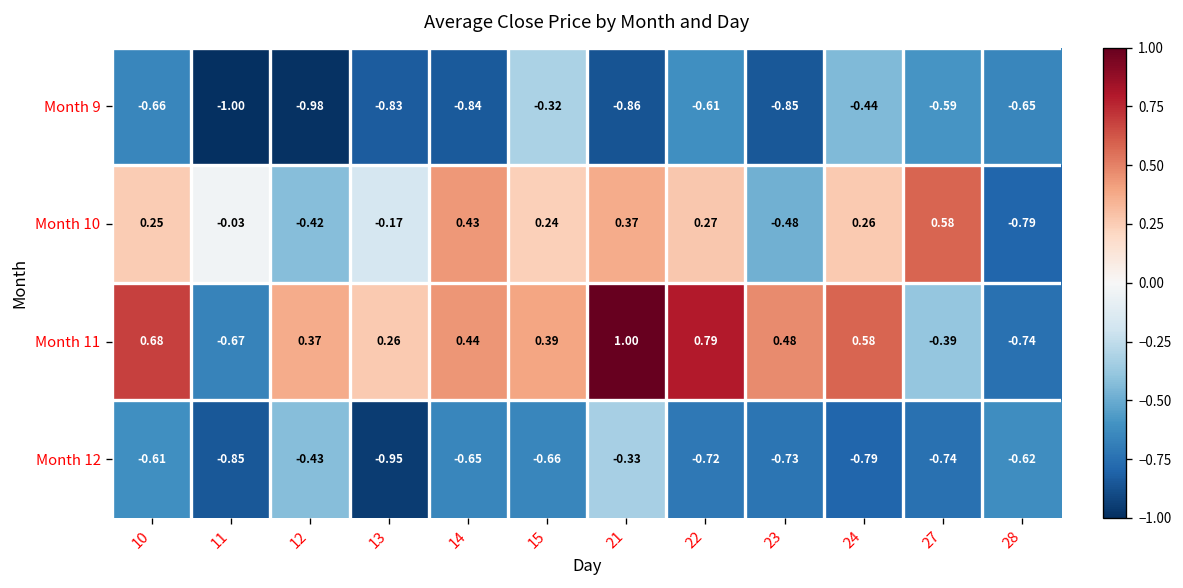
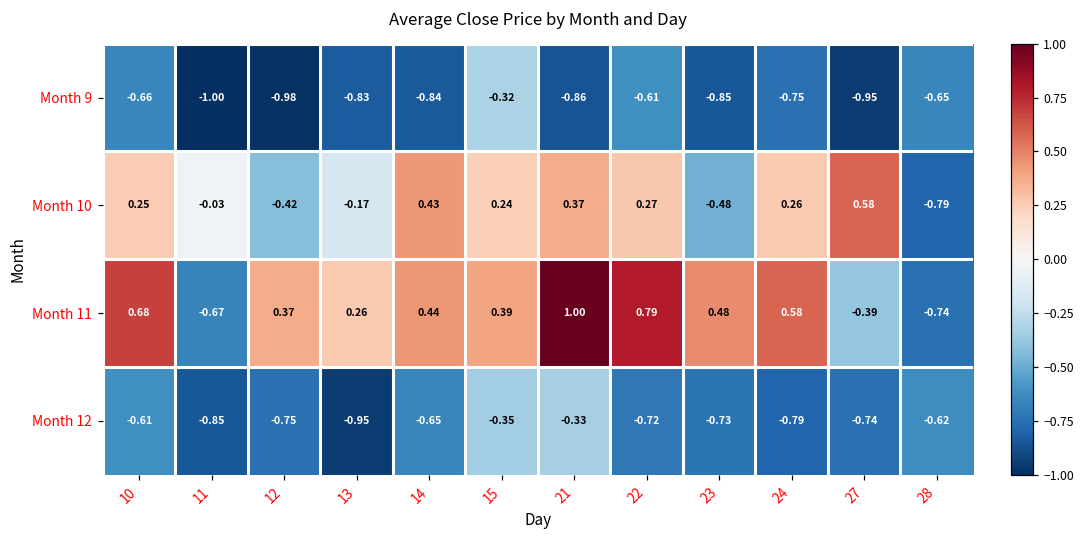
  {
    "Month 9": {
      "10": -0.66,
      "11": -1.00,
      "12": -0.98,
      "13": -0.83,
      "14": -0.84,
      "15": -0.32,
      "21": -0.86,
      "22": -0.61,
      "23": -0.85,
-     "24": -0.44,
-     "27": -0.59,
+     "24": -0.75,
+     "27": -0.95,
      "28": -0.65
    },
    "Month 10": {
      "10": 0.25,
      "11": -0.03,
      "12": -0.42,
      "13": -0.17,
      "14": 0.43,
      "15": 0.24,
      "21": 0.37,
      "22": 0.27,
      "23": -0.48,
      "24": 0.26,
      "27": 0.58,
      "28": -0.79
    },
    "Month 11": {
      "10": 0.68,
      "11": -0.67,
      "12": 0.37,
      "13": 0.26,
      "14": 0.44,
      "15": 0.39,
      "21": 1.00,
      "22": 0.79,
      "23": 0.48,
      "24": 0.58,
      "27": -0.39,
      "28": -0.74
    },
    "Month 12": {
      "10": -0.61,
      "11": -0.85,
-     "12": -0.43,
+     "12": -0.75,
      "13": -0.95,
      "14": -0.65,
-     "15": -0.66,
+     "15": -0.35,
      "21": -0.33,
      "22": -0.72,
      "23": -0.73,
      "24": -0.79,
      "27": -0.74,
      "28": -0.62
    }
  }
